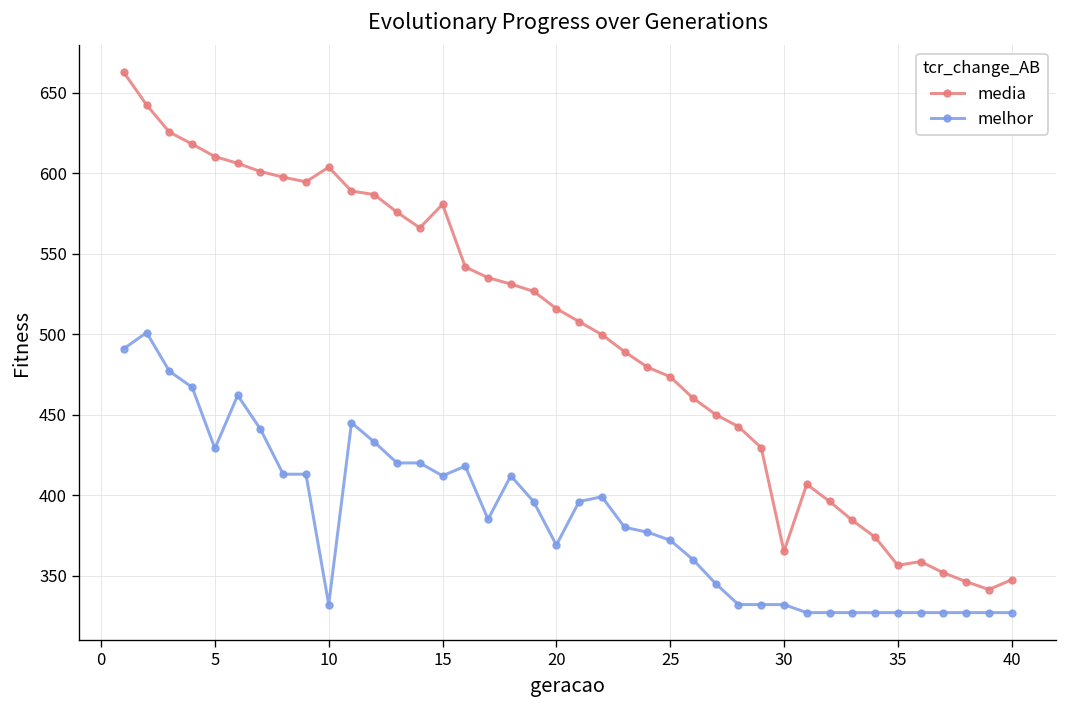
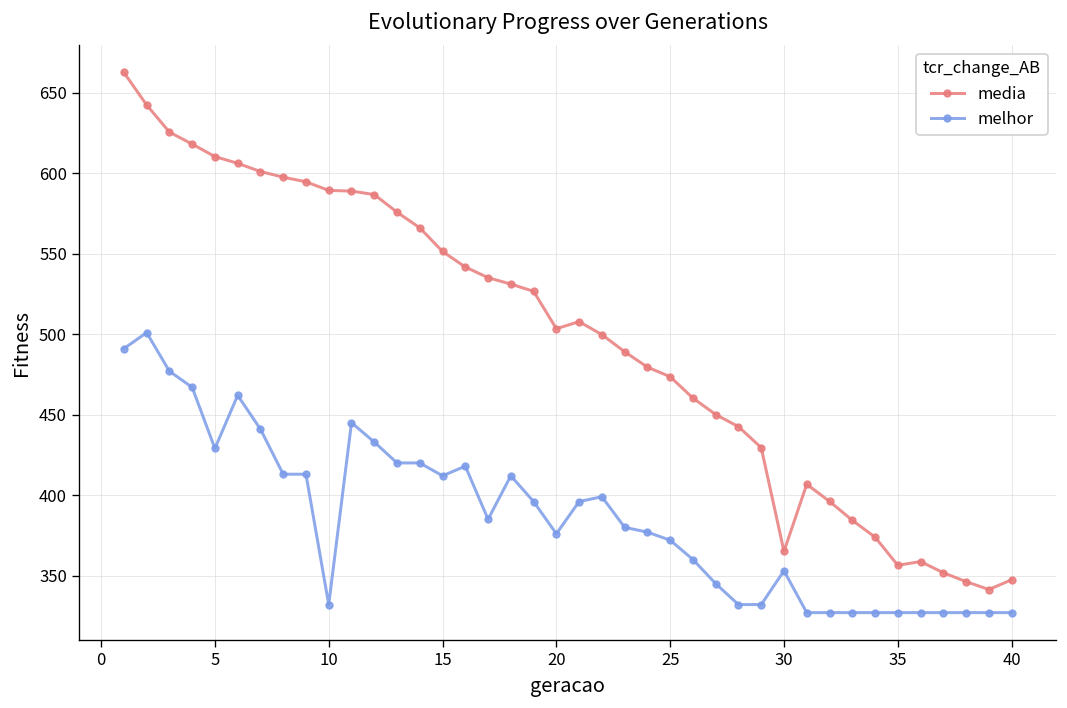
  {
    "media": {
      "5": 610,
-     "10": 604,
-     "15": 581,
-     "20": 516,
+     "10": 589,
+     "15": 551,
+     "20": 503,
      "25": 474,
      "30": 365,
      "35": 356,
      "40": 347
    },
    "melhor": {
      "5": 429,
      "10": 332,
      "15": 412,
-     "20": 369,
+     "20": 376,
      "25": 372,
-     "30": 332,
+     "30": 353,
      "35": 327,
      "40": 327
    }
  }
